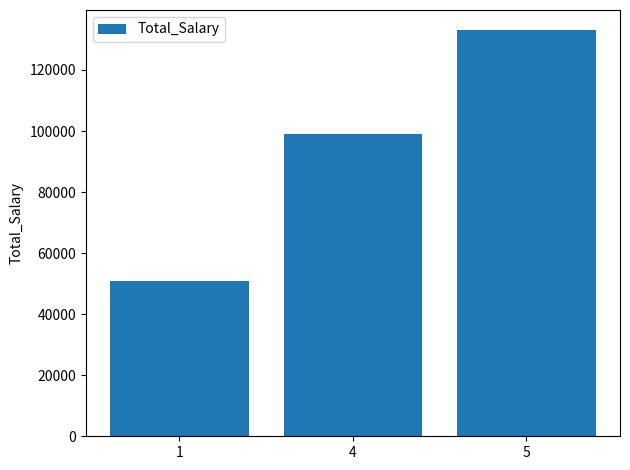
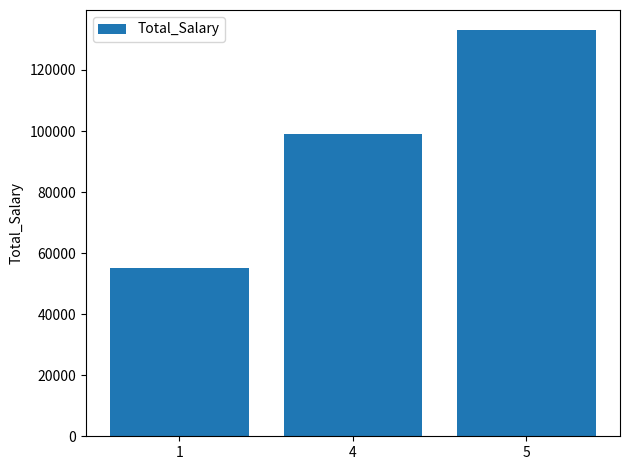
  {
-   "1": 51000,
+   "1": 55000,
    "4": 99000,
    "5": 133000
  }
